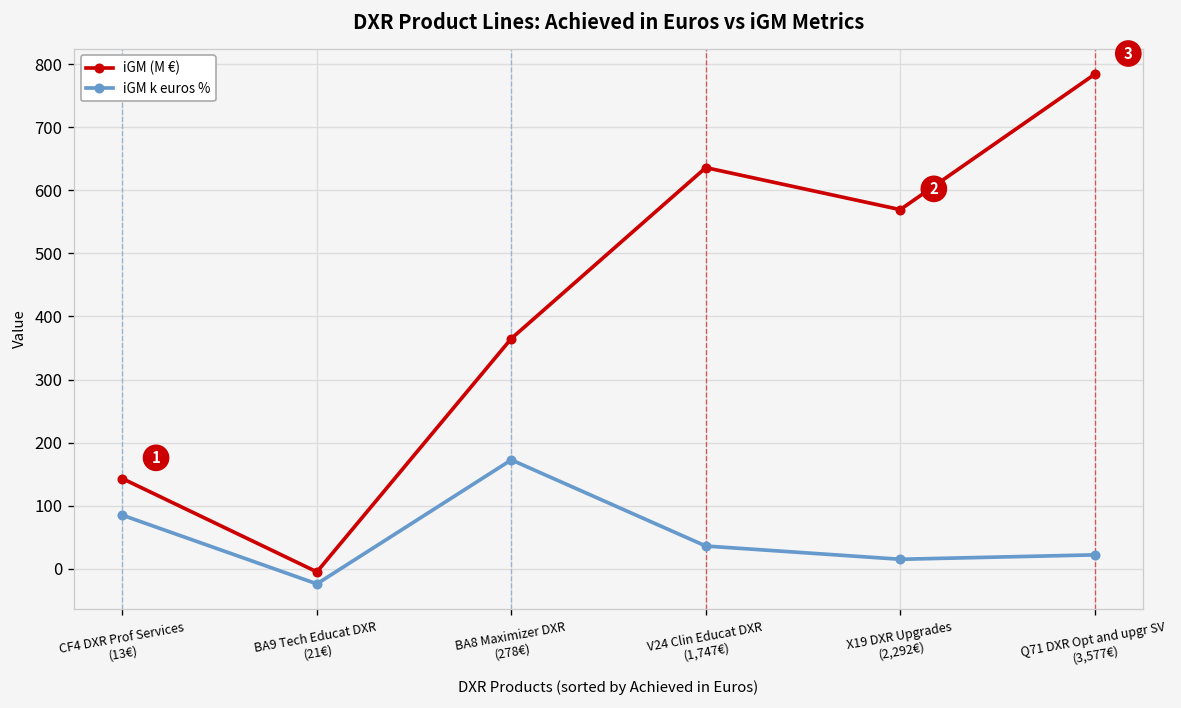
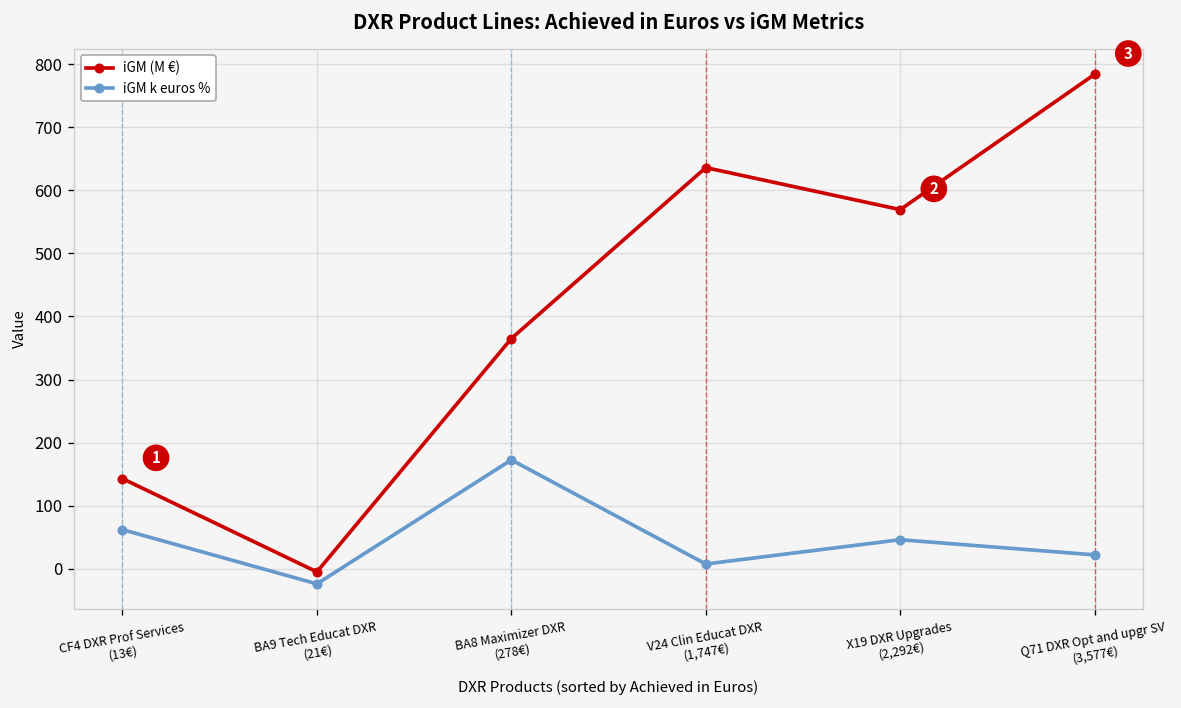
  {
    "iGM (M €)": {
      "CF4 DXR Prof Services (13€)": 140,
      "BA9 Tech Educat DXR (21€)": -10,
      "BA8 Maximizer DXR (278€)": 370,
      "V24 Clin Educat DXR (1,747€)": 640,
      "X19 DXR Upgrades (2,292€)": 570,
      "Q71 DXR Opt and upgr SV (3,577€)": 780
    },
    "iGM k euros %": {
-     "CF4 DXR Prof Services (13€)": 80,
+     "CF4 DXR Prof Services (13€)": 60,
      "BA9 Tech Educat DXR (21€)": -20,
      "BA8 Maximizer DXR (278€)": 170,
-     "V24 Clin Educat DXR (1,747€)": 40,
-     "X19 DXR Upgrades (2,292€)": 20,
+     "V24 Clin Educat DXR (1,747€)": 10,
+     "X19 DXR Upgrades (2,292€)": 50,
      "Q71 DXR Opt and upgr SV (3,577€)": 20
    }
  }
